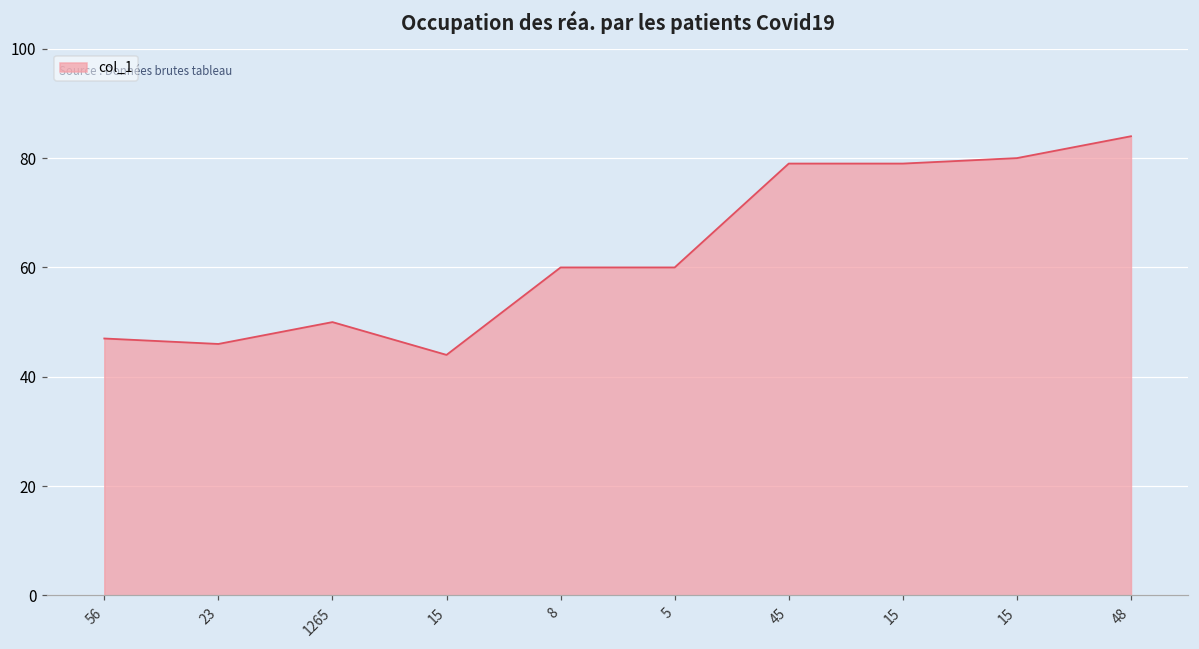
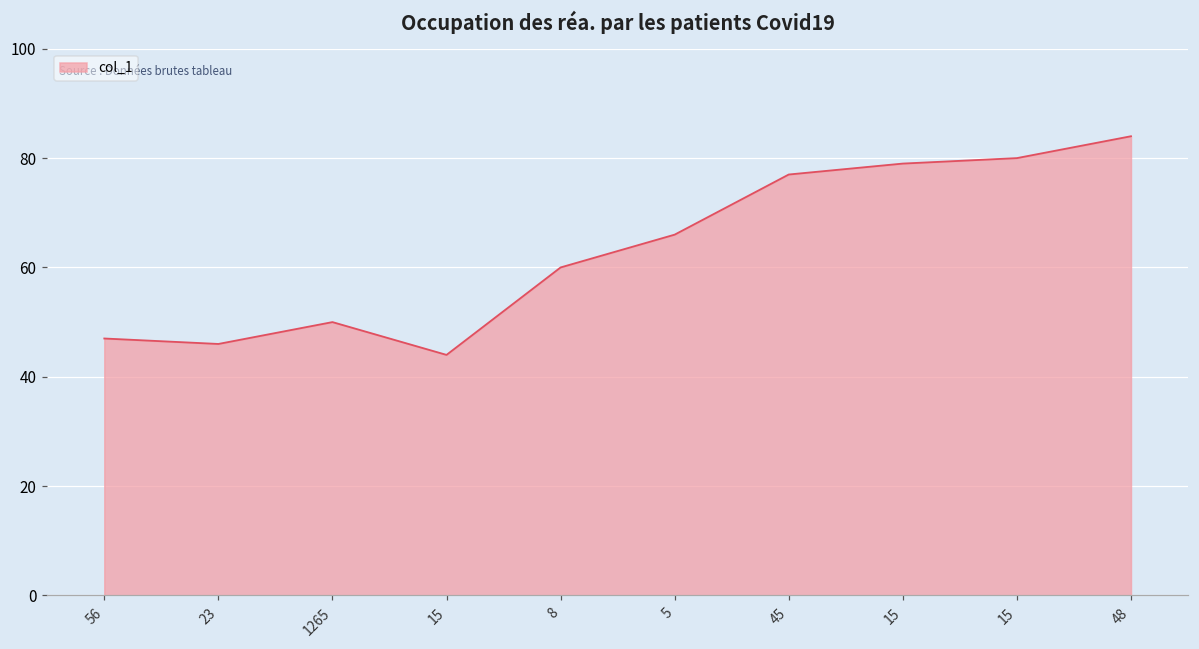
  {
    "56": 47,
    "23": 46,
    "1265": 50,
    "8": 60,
-   "5": 60,
-   "45": 79,
+   "5": 66,
+   "45": 77,
    "48": 84
  }
